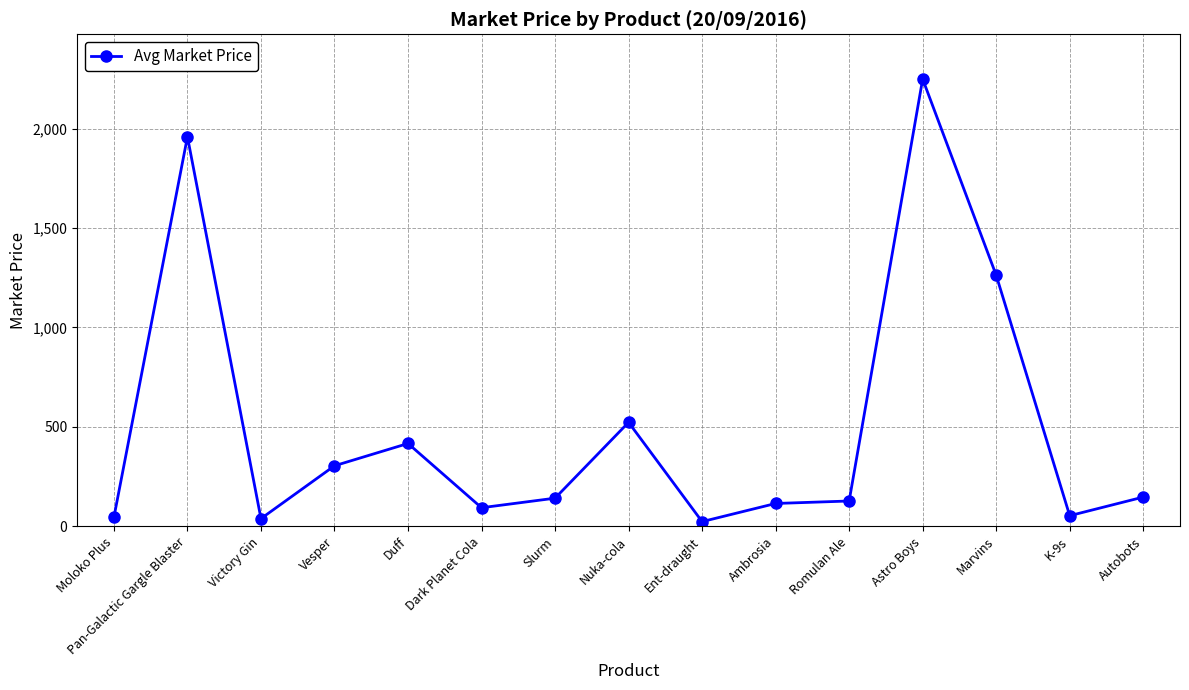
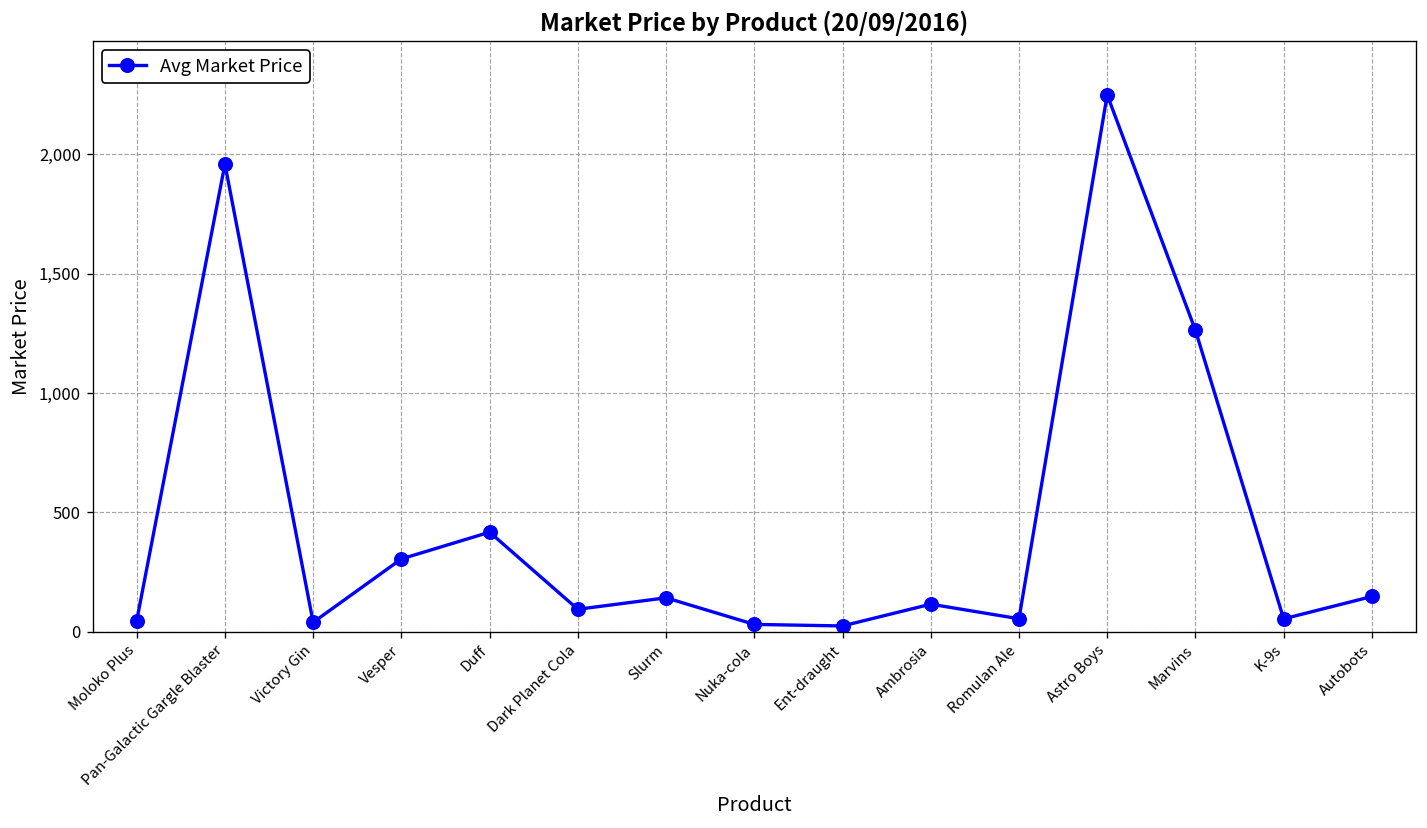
  {
    "Moloko Plus": "50",
    "Pan-Galactic Gargle Blaster": "1,960",
    "Victory Gin": "40",
    "Vesper": "300",
    "Duff": "420",
    "Dark Planet Cola": "90",
    "Slurm": "140",
-   "Nuka-cola": "520",
+   "Nuka-cola": "30",
    "Ent-draught": "20",
    "Ambrosia": "120",
-   "Romulan Ale": "130",
+   "Romulan Ale": "50",
    "Astro Boys": "2,250",
    "Marvins": "1,260",
    "K-9s": "50",
    "Autobots": "150"
  }
